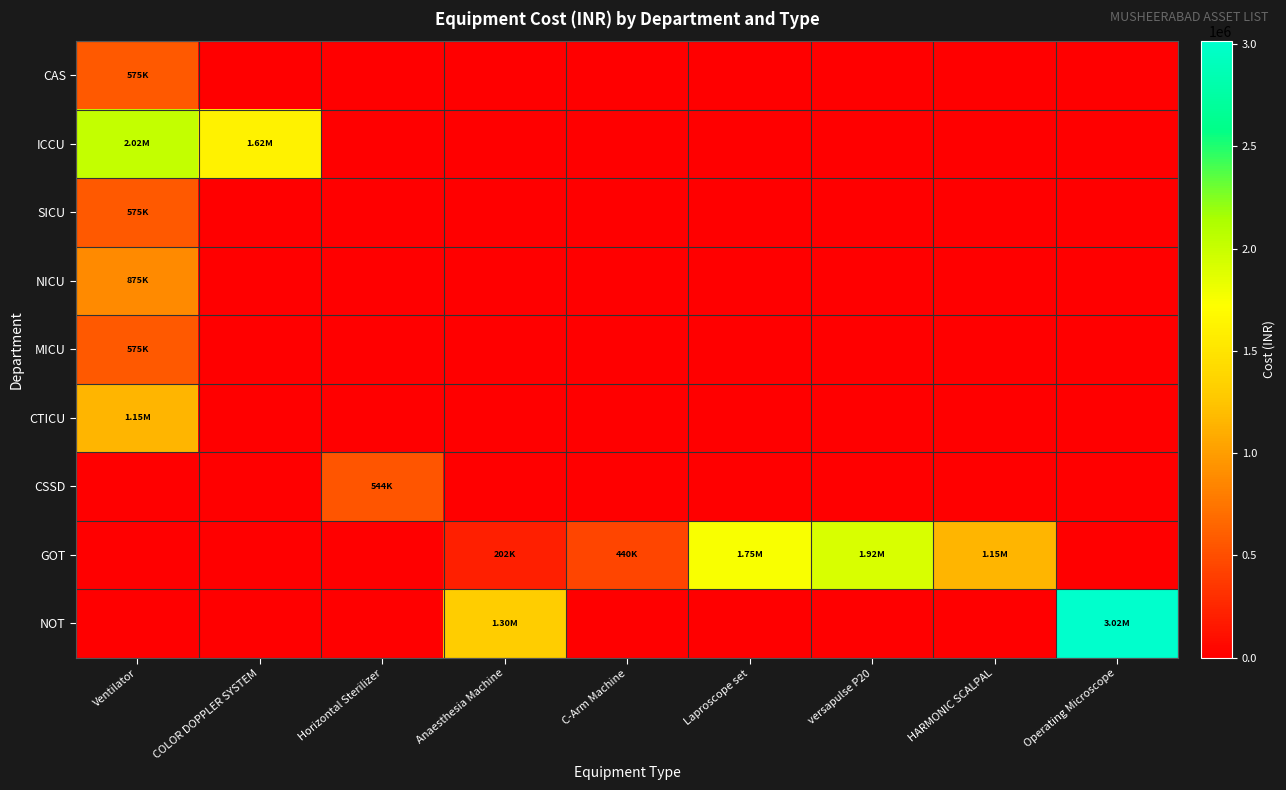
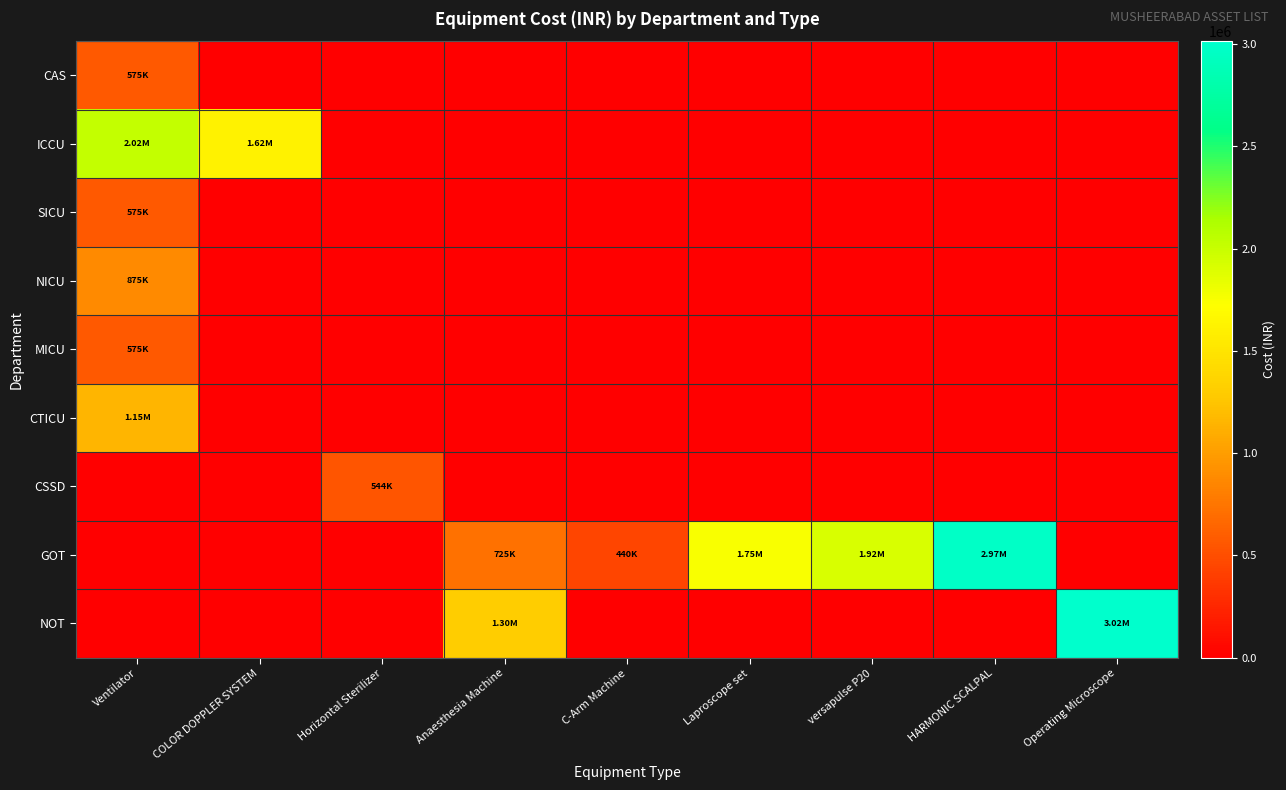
  {
    "CAS": {
      "Ventilator": "575K"
    },
    "ICCU": {
      "Ventilator": "2.02M",
      "COLOR DOPPLER SYSTEM": "1.62M"
    },
    "SICU": {
      "Ventilator": "575K"
    },
    "NICU": {
      "Ventilator": "875K"
    },
    "MICU": {
      "Ventilator": "575K"
    },
    "CTICU": {
      "Ventilator": "1.15M"
    },
    "CSSD": {
      "Horizontal Sterilizer": "544K"
    },
    "GOT": {
-     "Anaesthesia Machine": "202K",
+     "Anaesthesia Machine": "725K",
      "C-Arm Machine": "440K",
      "Laproscope set": "1.75M",
      "versapulse P20": "1.92M",
-     "HARMONIC SCALPAL": "1.15M"
+     "HARMONIC SCALPAL": "2.97M"
    },
    "NOT": {
      "Anaesthesia Machine": "1.30M",
      "Operating Microscope": "3.02M"
    }
  }
